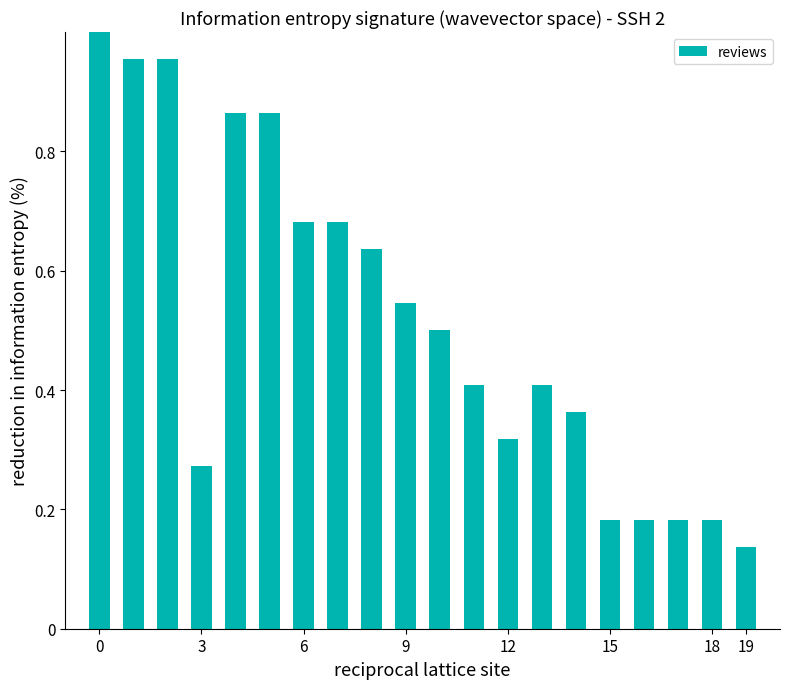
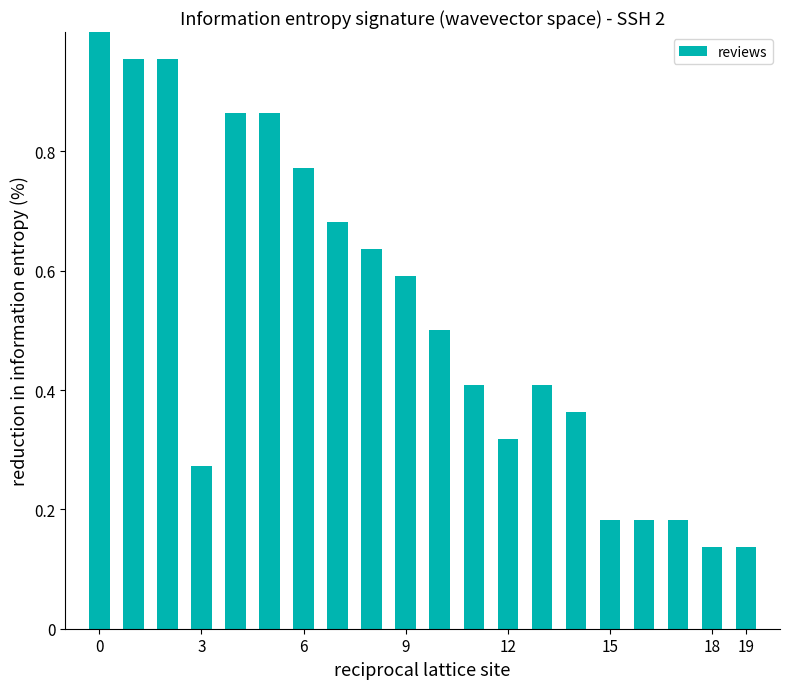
  {
    "0": 1.00,
    "3": 0.27,
-   "6": 0.68,
-   "9": 0.55,
+   "6": 0.77,
+   "9": 0.59,
    "12": 0.32,
    "15": 0.18,
-   "18": 0.18,
+   "18": 0.14,
    "19": 0.14
  }
